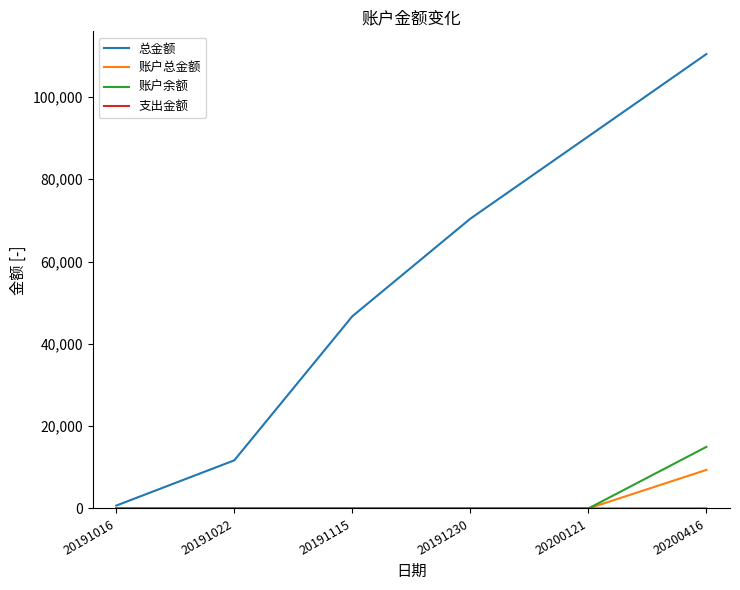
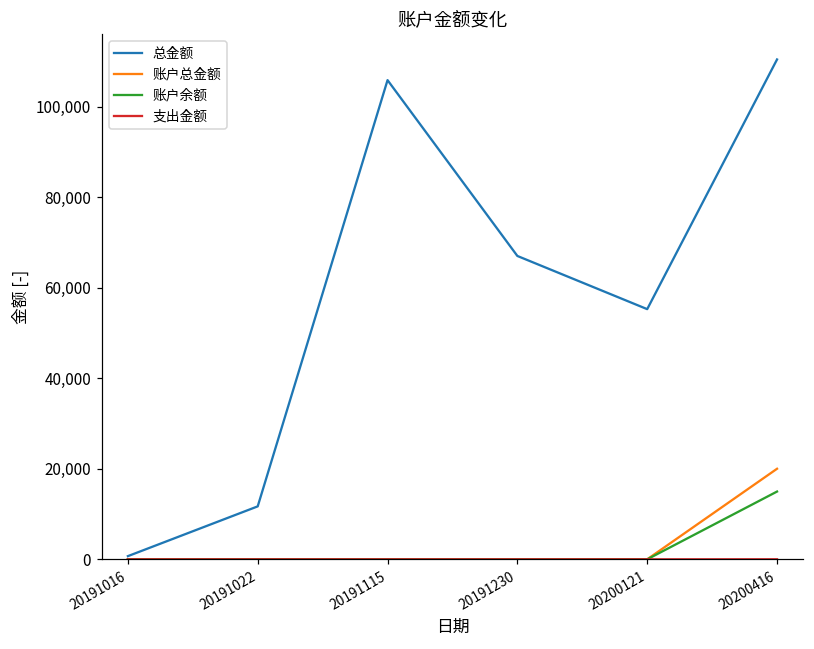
  {
    "总金额": {
      "20191016": "1,000",
      "20191022": "12,000",
-     "20191115": "47,000",
-     "20191230": "70,000",
-     "20200121": "90,000",
+     "20191115": "106,000",
+     "20191230": "67,000",
+     "20200121": "55,000",
      "20200416": "110,000"
    },
    "账户总金额": {
-     "20200416": "9,000"
+     "20200416": "20,000"
    },
    "账户余额": {
      "20200416": "15,000"
    },
    "支出金额": {
      "20200416": "0"
    }
  }
